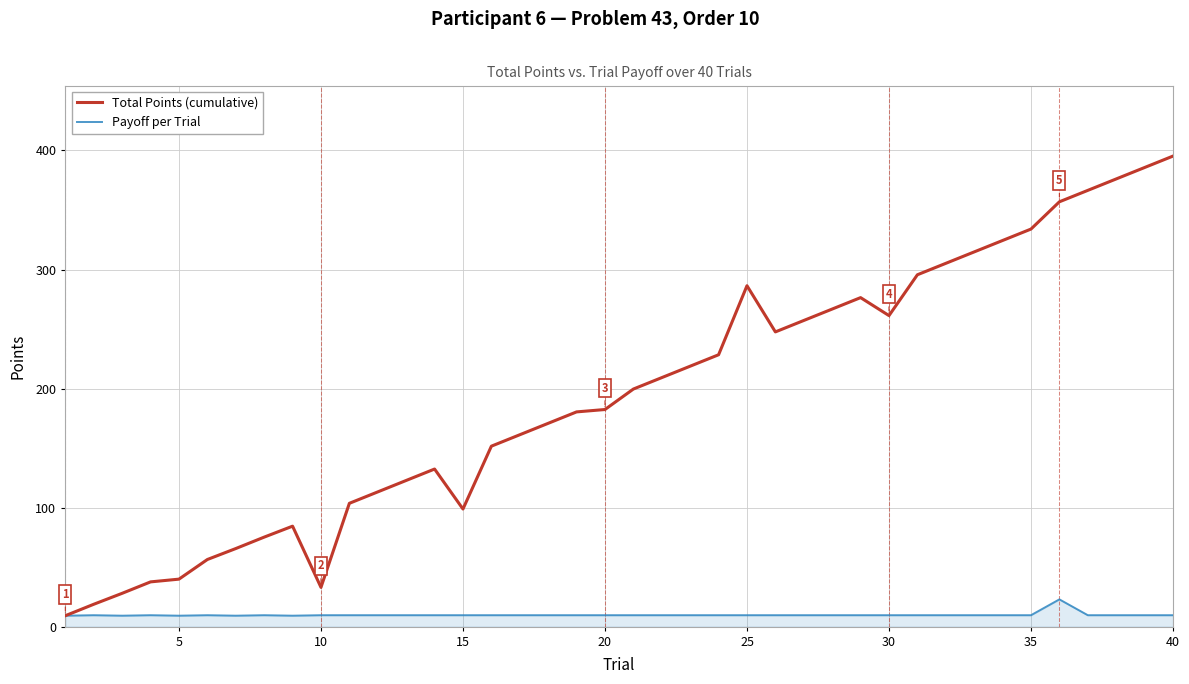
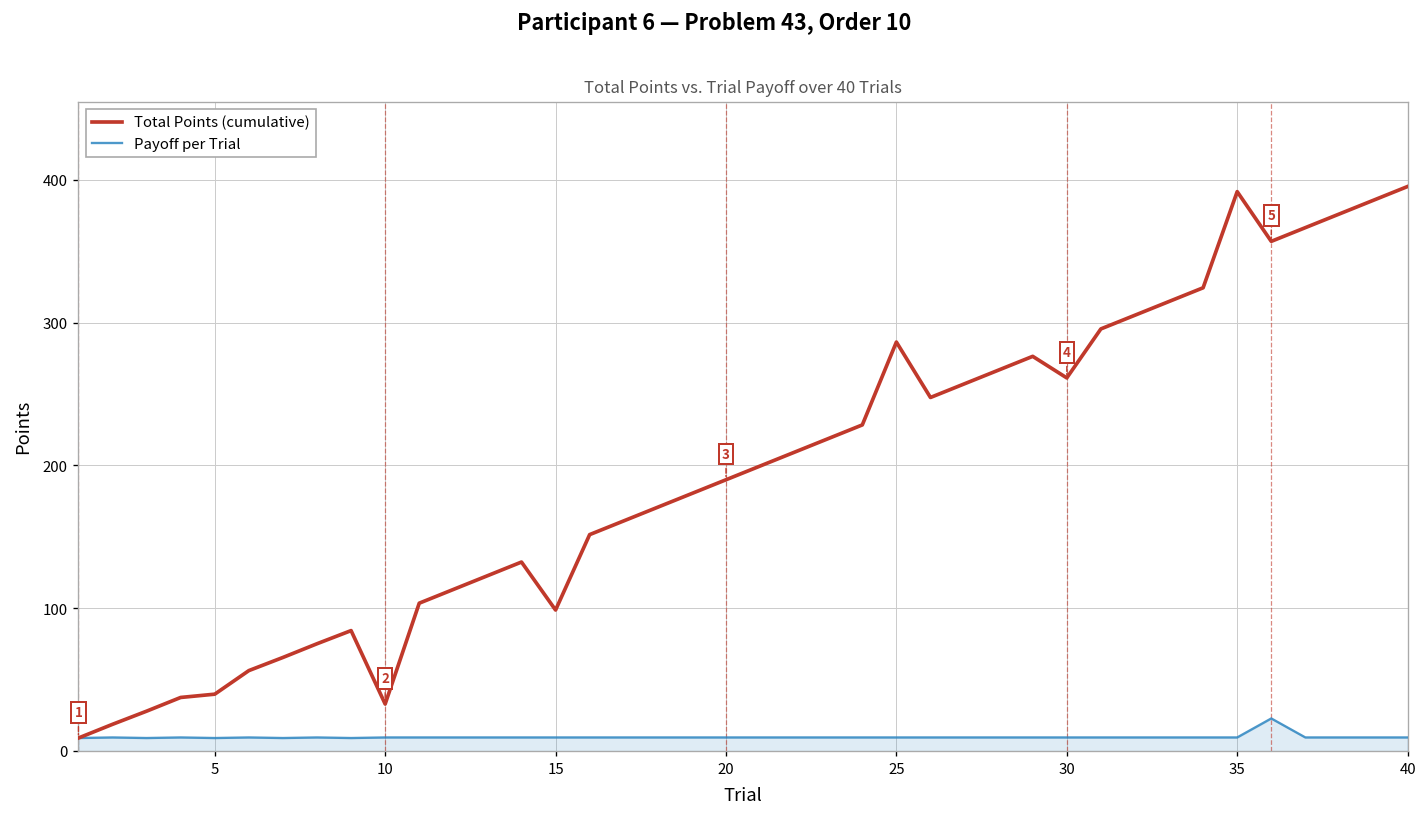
  {
    "Total Points (cumulative)": {
      "5": 40,
      "15": 99,
-     "20": 182,
+     "20": 190,
      "25": 286,
-     "35": 334,
+     "35": 392,
      "40": 395
    },
    "Payoff per Trial": {
      "5": 9,
      "10": 10,
      "15": 10,
      "20": 10,
      "25": 10,
      "30": 10,
      "35": 10,
      "40": 10
    }
  }
